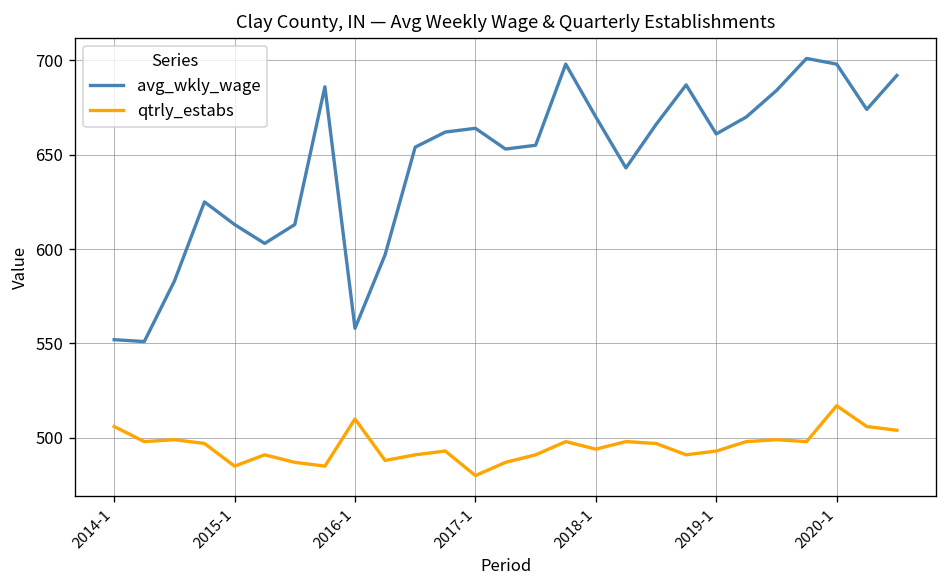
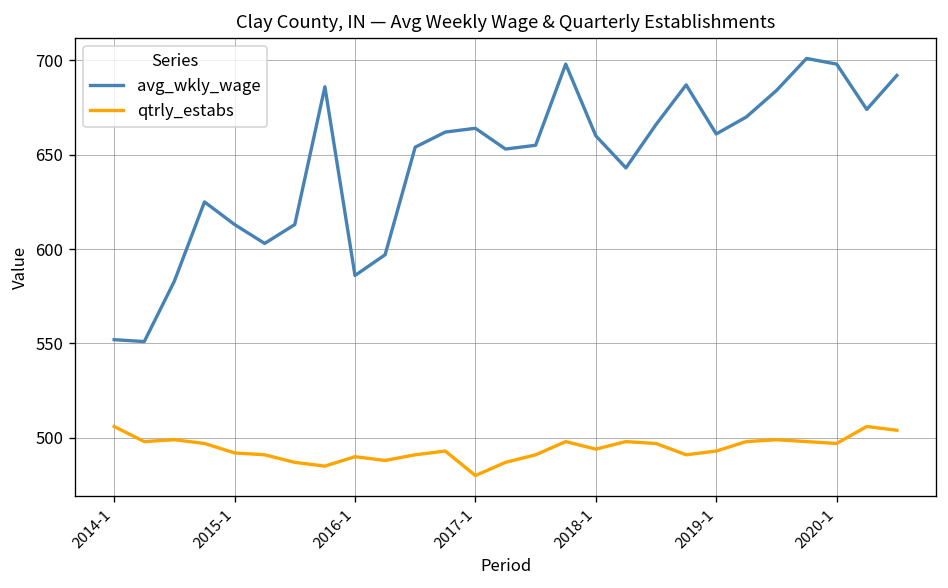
  {
    "avg_wkly_wage": {
      "2014-1": 552,
      "2015-1": 613,
-     "2016-1": 558,
+     "2016-1": 586,
      "2017-1": 664,
-     "2018-1": 670,
+     "2018-1": 660,
      "2019-1": 661,
      "2020-1": 698
    },
    "qtrly_estabs": {
      "2014-1": 506,
-     "2015-1": 485,
-     "2016-1": 510,
+     "2015-1": 492,
+     "2016-1": 490,
      "2017-1": 480,
      "2018-1": 494,
      "2019-1": 493,
-     "2020-1": 517
+     "2020-1": 497
    }
  }
